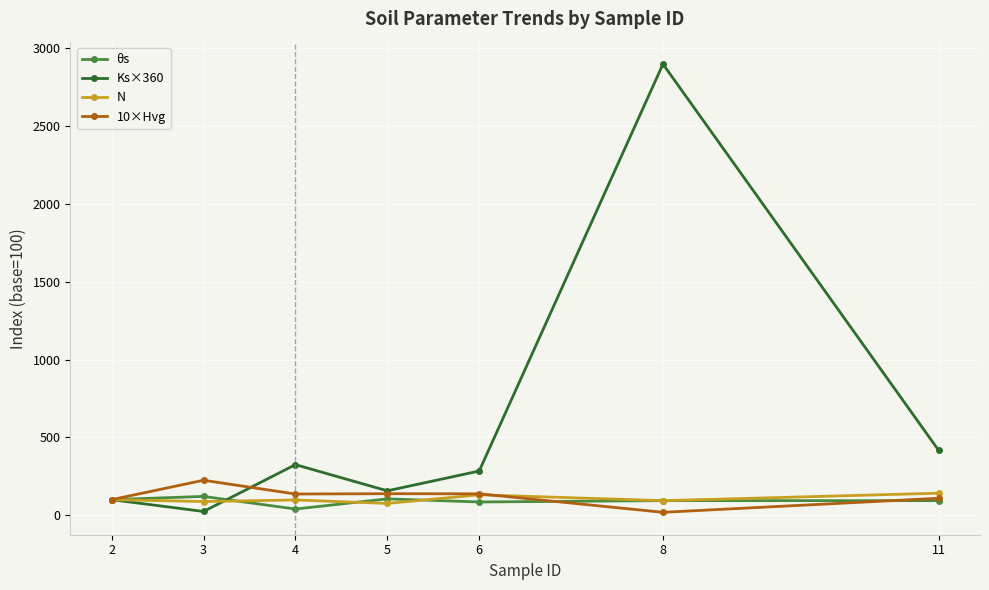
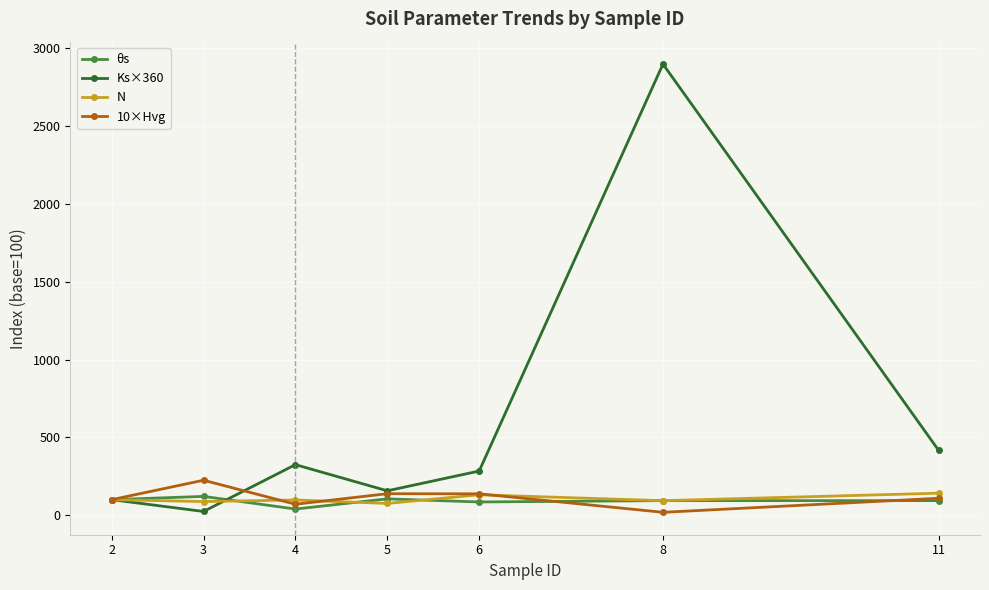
  {
    "N": {
      "3": 90,
      "4": 100,
      "5": 80,
      "11": 140
    },
    "10×Hvg": {
      "3": 220,
-     "4": 140,
+     "4": 70,
      "5": 140,
      "8": 20
    }
  }
